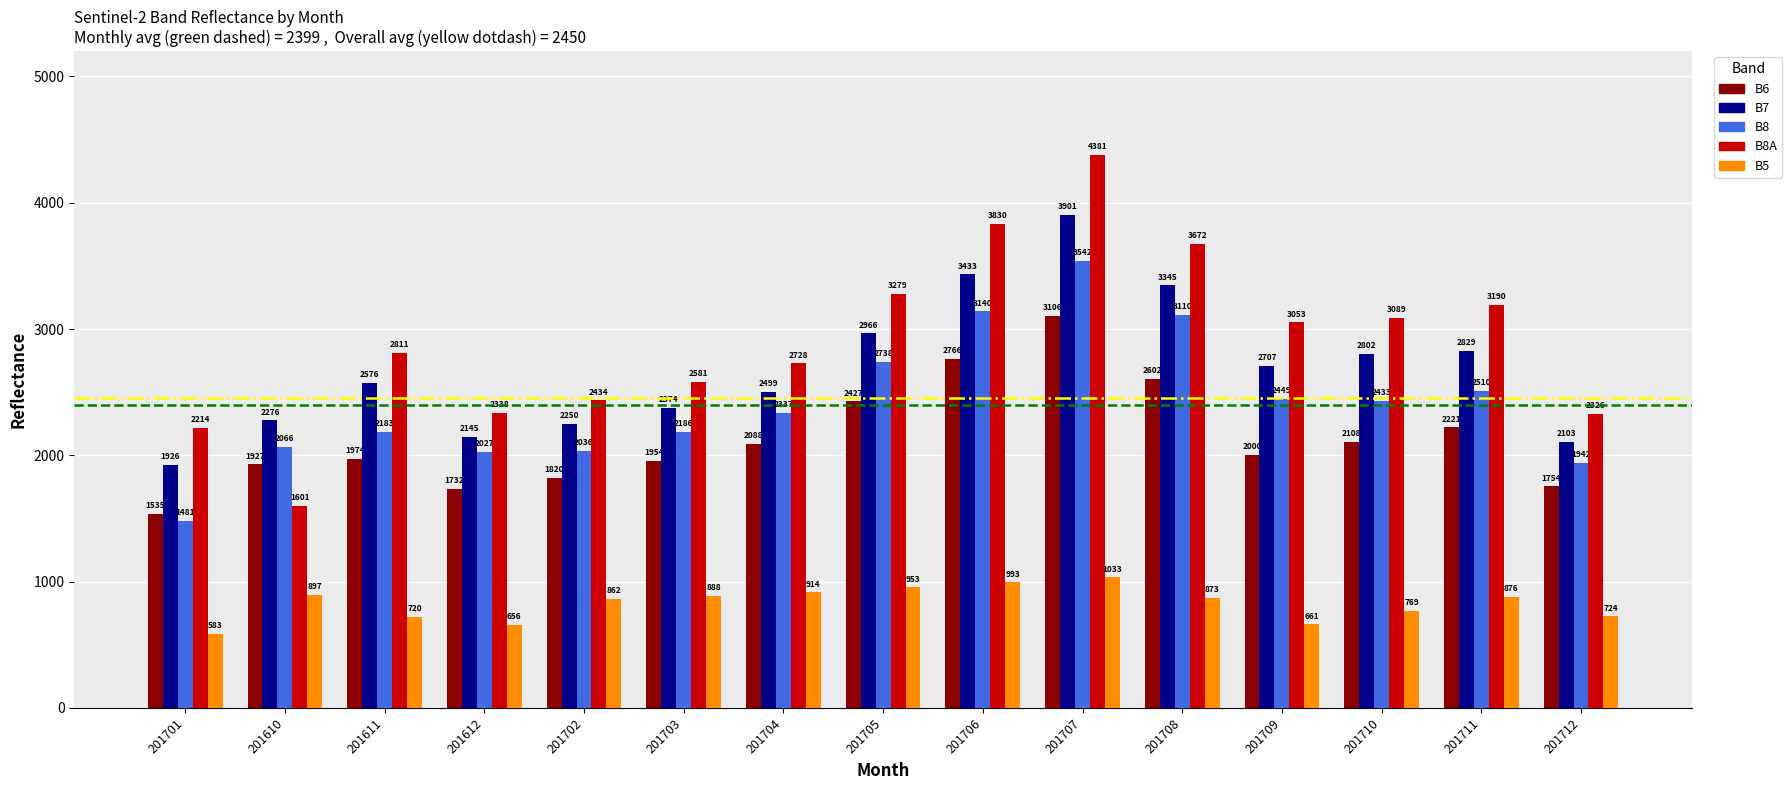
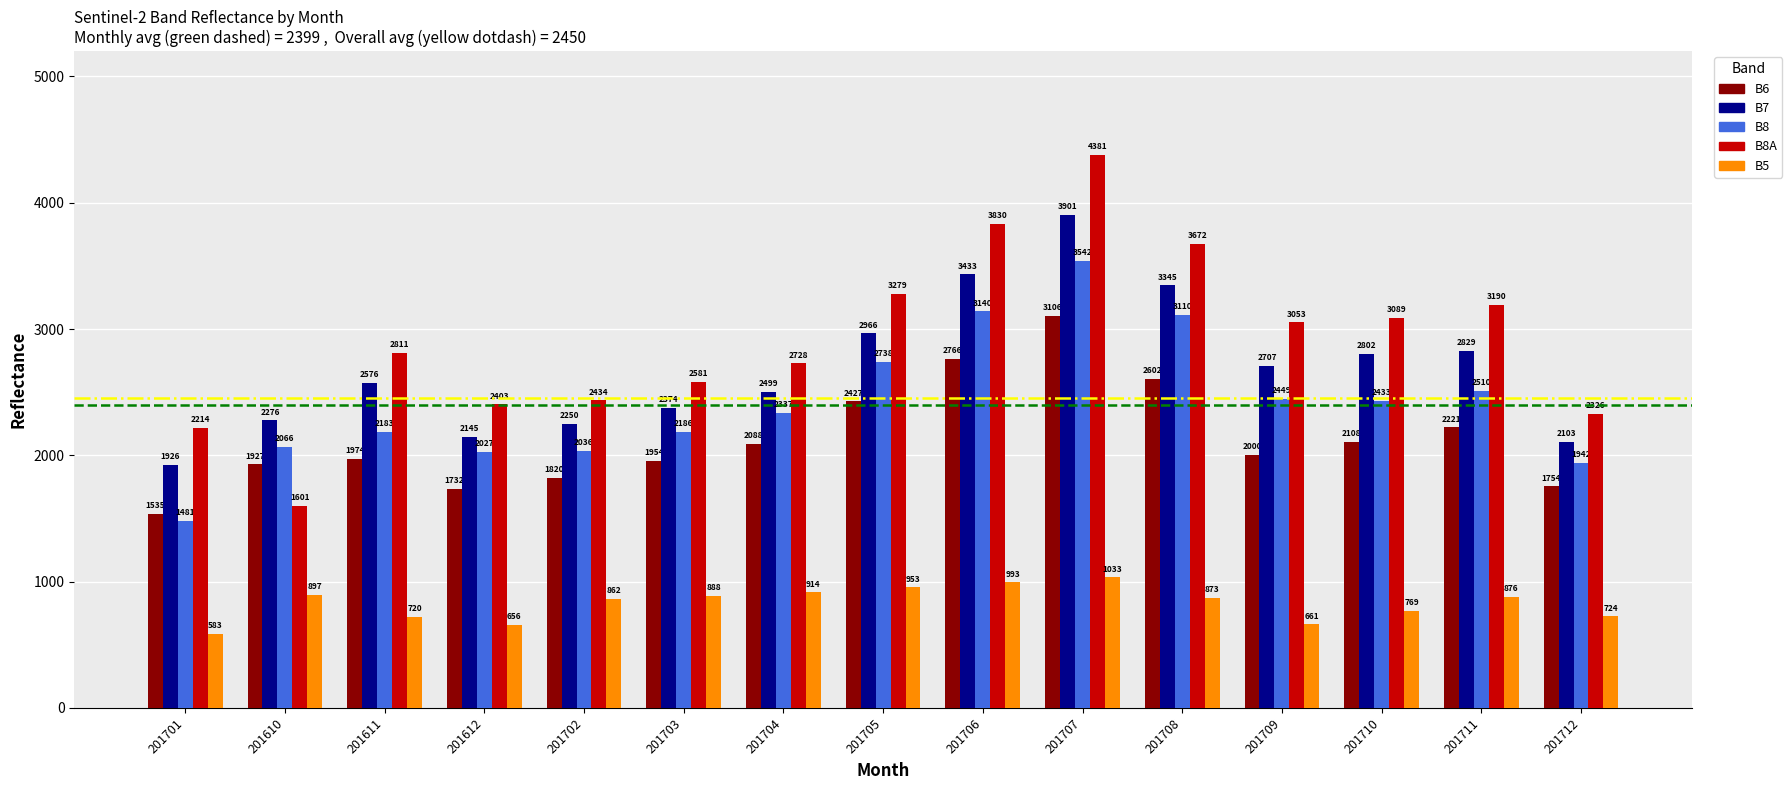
  {
    "B6": {
      "201701": 1535,
      "201610": 1927,
      "201611": 1974,
      "201612": 1732,
      "201702": 1820,
      "201703": 1954,
      "201704": 2088,
      "201705": 2427,
      "201706": 2766,
      "201707": 3106,
      "201708": 2602,
      "201709": 2000,
      "201710": 2108,
      "201711": 2221,
      "201712": 1754
    },
    "B7": {
      "201701": 1926,
      "201610": 2276,
      "201611": 2576,
      "201612": 2145,
      "201702": 2250,
      "201703": 2374,
      "201704": 2499,
      "201705": 2966,
      "201706": 3433,
      "201707": 3901,
      "201708": 3345,
      "201709": 2707,
      "201710": 2802,
      "201711": 2829,
      "201712": 2103
    },
    "B8": {
      "201701": 1481,
      "201610": 2066,
      "201611": 2183,
      "201612": 2027,
      "201702": 2036,
      "201703": 2186,
      "201704": 2337,
      "201705": 2738,
      "201706": 3140,
      "201707": 3542,
      "201708": 3110,
      "201709": 2449,
      "201710": 2433,
      "201711": 2510,
      "201712": 1942
    },
    "B8A": {
      "201701": 2214,
      "201610": 1601,
      "201611": 2811,
-     "201612": 2338,
+     "201612": 2403,
      "201702": 2434,
      "201703": 2581,
      "201704": 2728,
      "201705": 3279,
      "201706": 3830,
      "201707": 4381,
      "201708": 3672,
      "201709": 3053,
      "201710": 3089,
      "201711": 3190,
      "201712": 2326
    },
    "B5": {
      "201701": 583,
      "201610": 897,
      "201611": 720,
      "201612": 656,
      "201702": 862,
      "201703": 888,
      "201704": 914,
      "201705": 953,
      "201706": 993,
      "201707": 1033,
      "201708": 873,
      "201709": 661,
      "201710": 769,
      "201711": 876,
      "201712": 724
    }
  }
